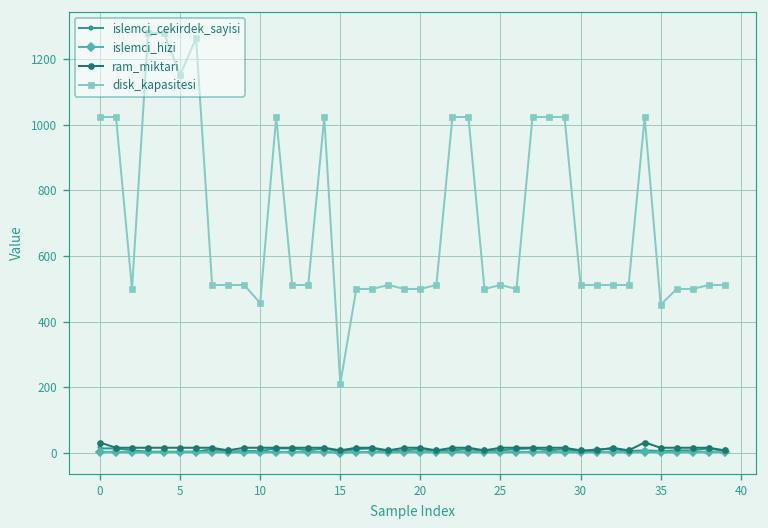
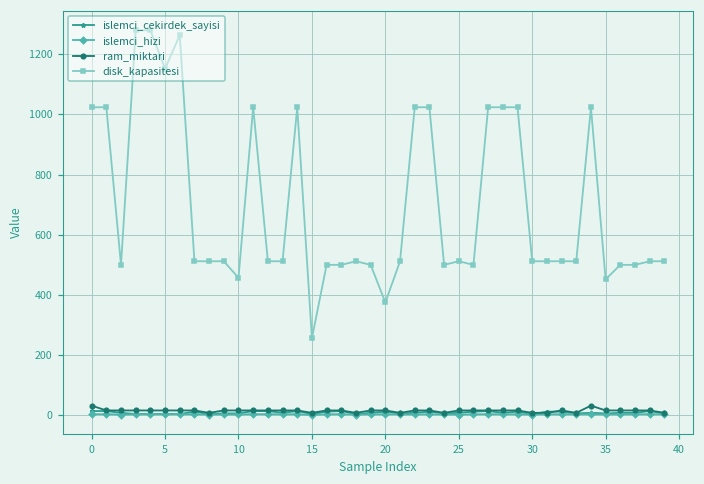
  {
    "disk_kapasitesi": {
      "0": 1020,
      "10": 460,
-     "15": 210,
-     "20": 500,
+     "15": 260,
+     "20": 380,
      "25": 510,
      "30": 510,
      "35": 450
    }
  }
